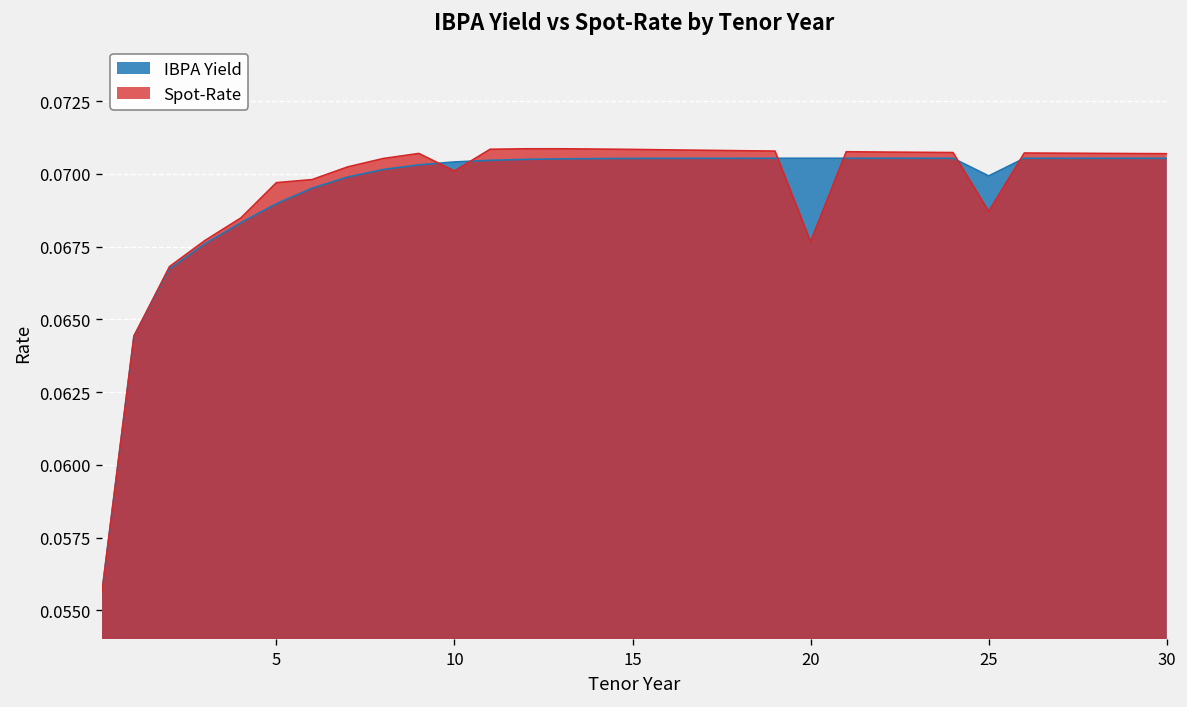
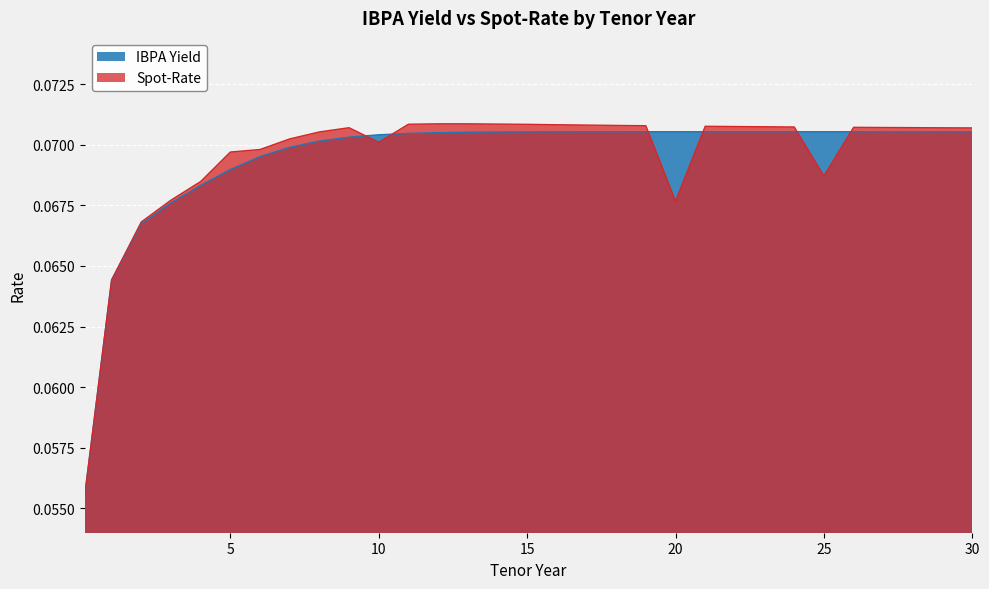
  {
    "IBPA Yield": {
      "5": 0.0690,
      "10": 0.0704,
      "15": 0.0705,
      "20": 0.0705,
-     "25": 0.0699,
+     "25": 0.0705,
      "30": 0.0705
    },
    "Spot-Rate": {
      "5": 0.0697,
      "10": 0.0701,
      "15": 0.0708,
      "20": 0.0677,
      "25": 0.0687,
      "30": 0.0707
    }
  }
